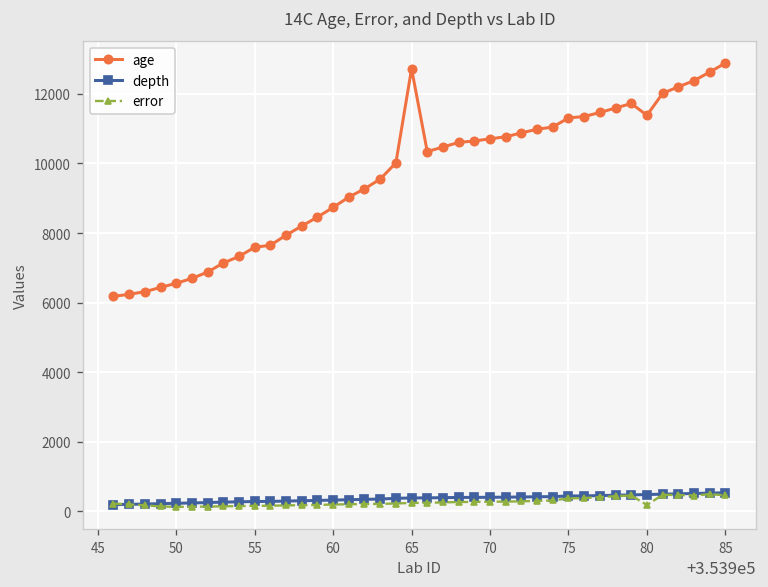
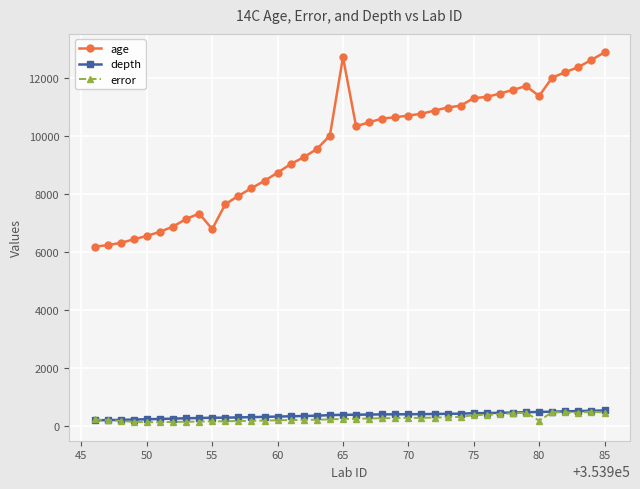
  {
    "age": {
      "50": 6600,
-     "55": 7600,
+     "55": 6800,
      "60": 8700,
      "65": 12700,
      "70": 10700,
      "75": 11300,
      "80": 11400,
      "85": 12900
    },
    "depth": {
      "50": 200,
      "55": 300,
      "60": 300,
      "65": 400,
      "70": 400,
      "80": 500
    },
    "error": {
      "50": 100,
      "55": 200,
      "60": 200,
      "65": 200,
      "70": 300,
      "80": 200
    }
  }
